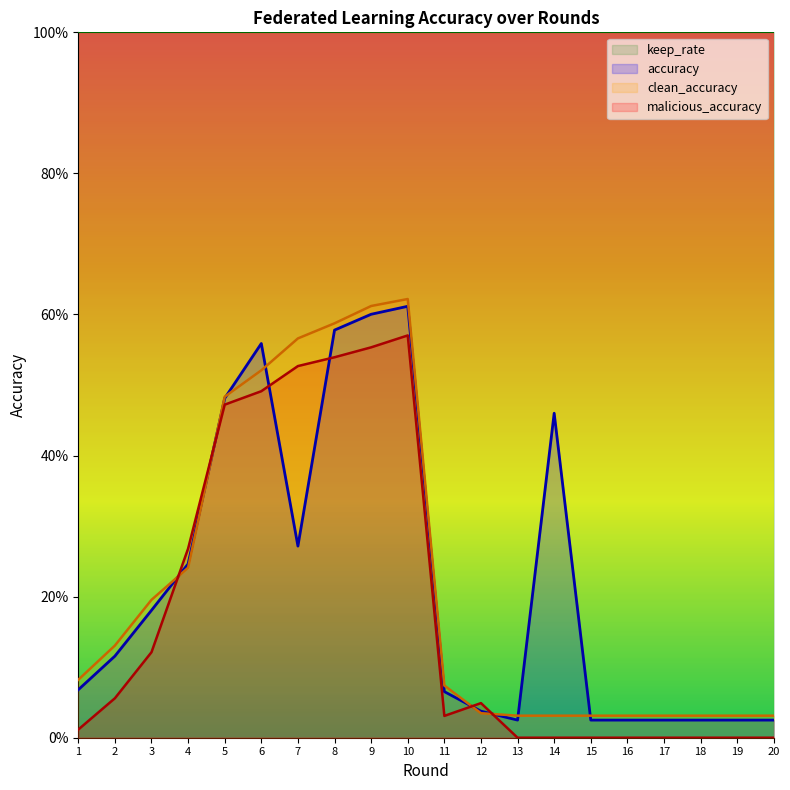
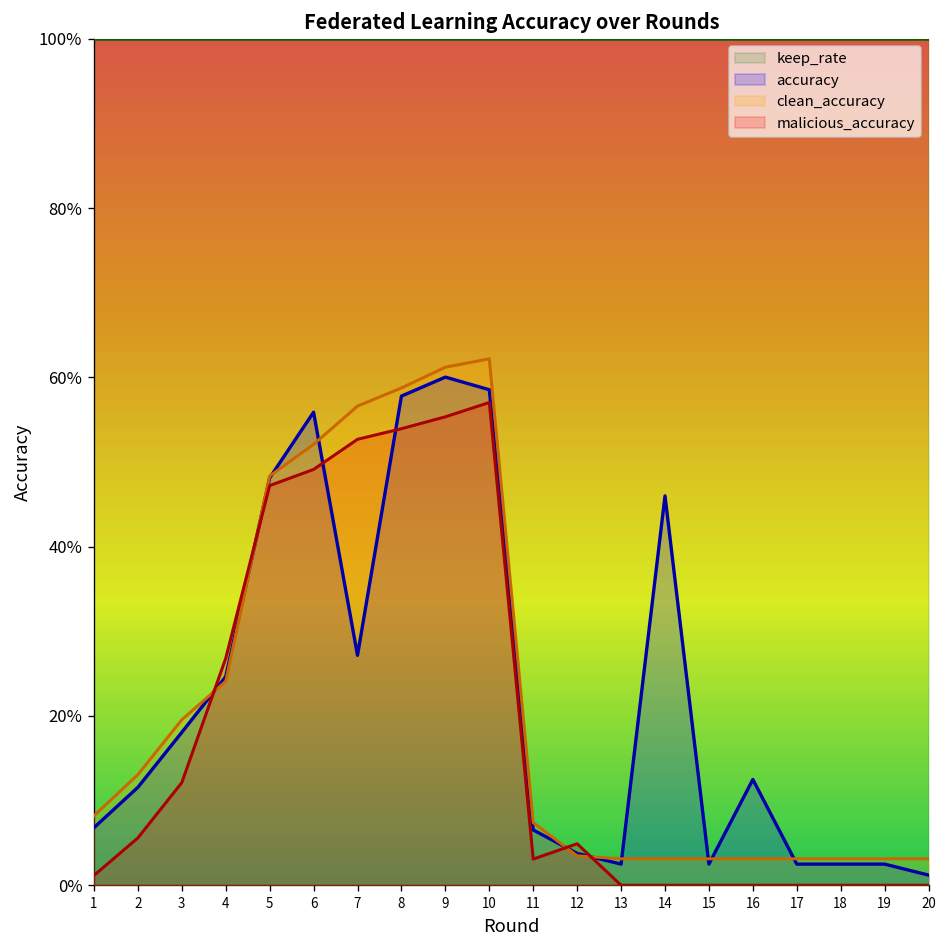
  {
    "keep_rate": {
      "1": "100%",
      "2": "100%",
      "3": "100%",
      "4": "100%",
      "5": "100%",
      "6": "100%",
      "7": "100%",
      "8": "100%",
      "9": "100%",
      "10": "100%",
      "11": "100%",
      "12": "100%",
      "13": "100%",
      "14": "100%",
      "15": "100%",
      "16": "100%",
      "17": "100%",
      "18": "100%",
      "19": "100%",
      "20": "100%"
    },
    "accuracy": {
      "1": "7%",
      "2": "12%",
      "3": "18%",
      "4": "25%",
      "6": "56%",
      "7": "27%",
      "8": "58%",
      "9": "60%",
-     "10": "61%",
+     "10": "59%",
      "11": "7%",
      "13": "3%",
      "14": "46%",
      "15": "3%",
-     "16": "3%",
+     "16": "13%",
      "17": "3%",
      "18": "3%",
      "19": "3%",
-     "20": "3%"
+     "20": "1%"
    }
  }
